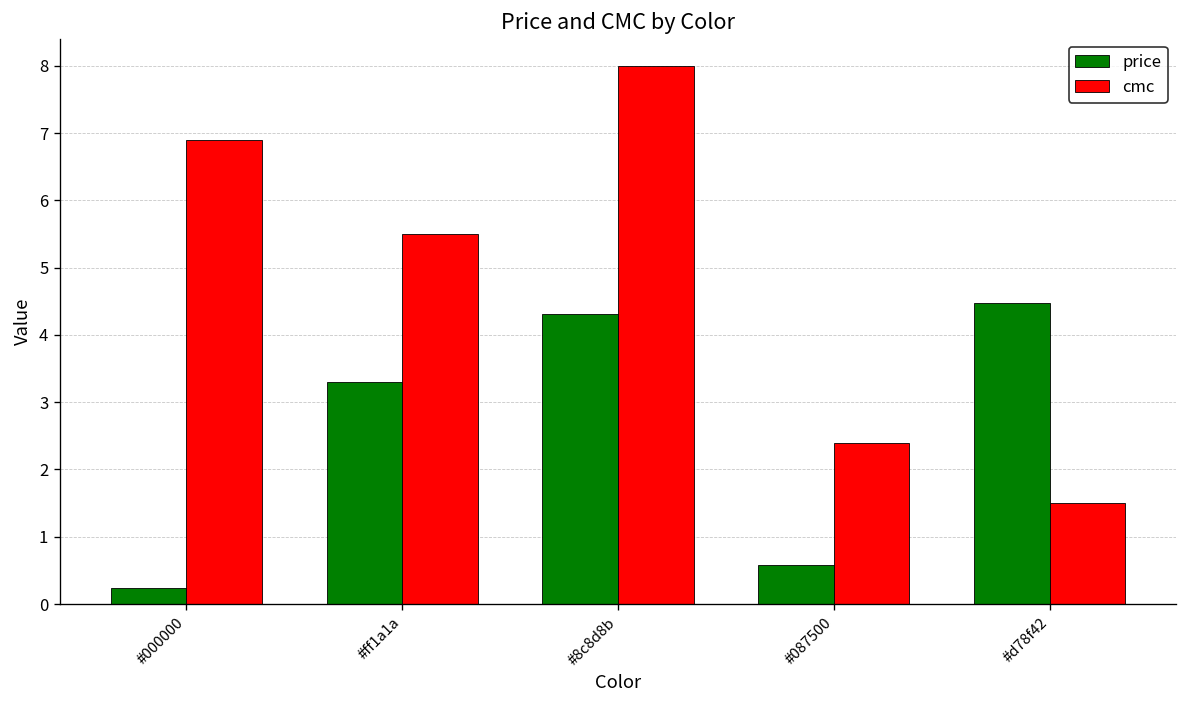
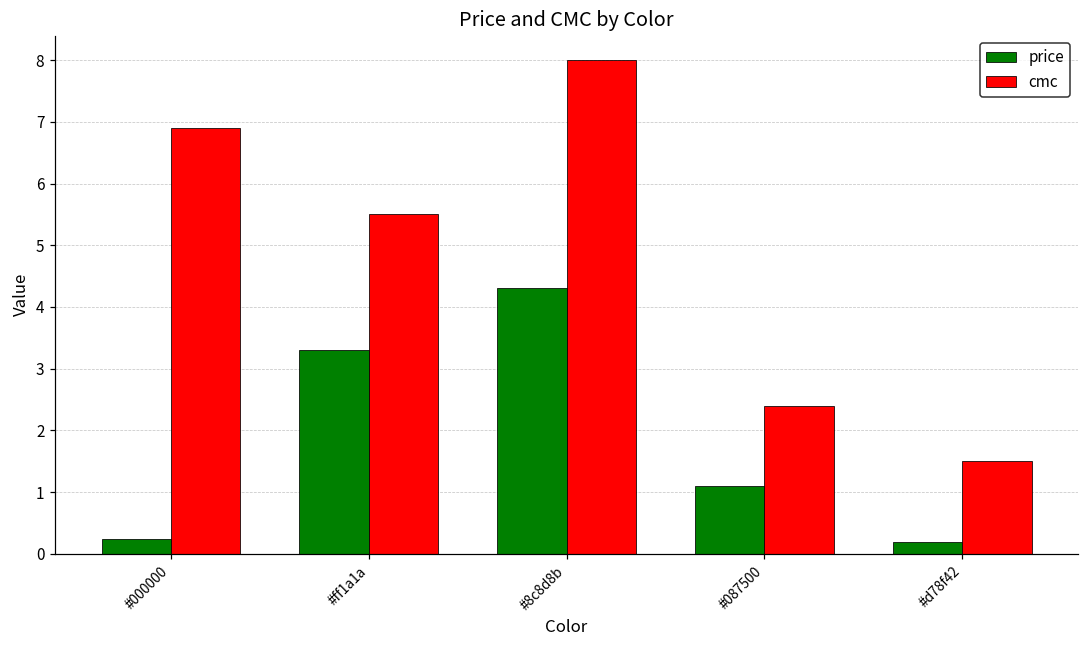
  {
    "price": {
      "#000000": 0.2,
      "#ff1a1a": 3.3,
      "#8c8d8b": 4.3,
-     "#087500": 0.6,
-     "#d78f42": 4.5
+     "#087500": 1.1,
+     "#d78f42": 0.2
    },
    "cmc": {
      "#000000": 6.9,
      "#ff1a1a": 5.5,
      "#8c8d8b": 8.0,
      "#087500": 2.4,
      "#d78f42": 1.5
    }
  }
